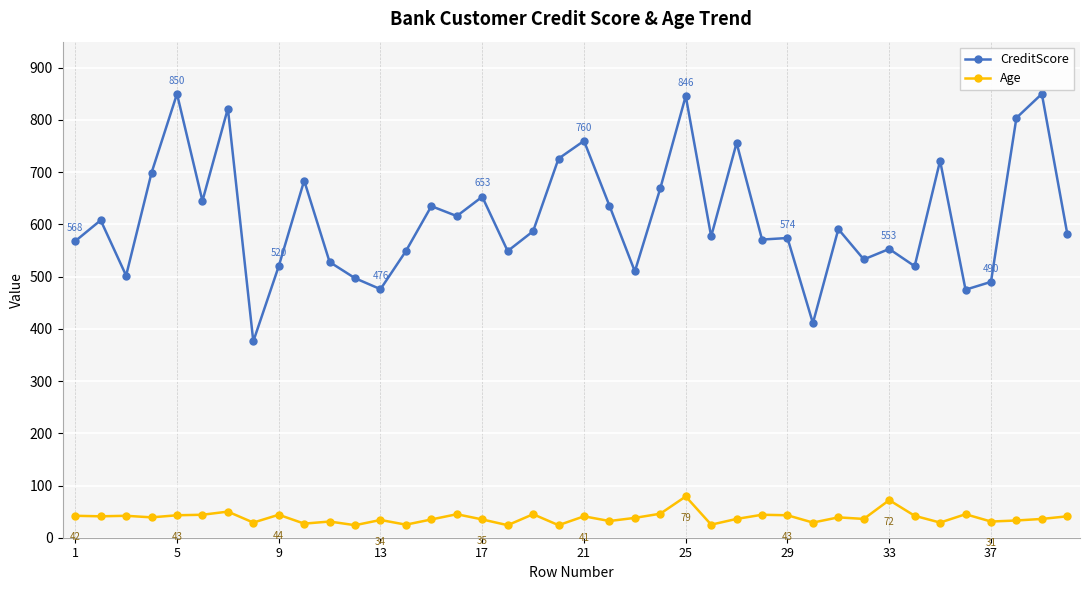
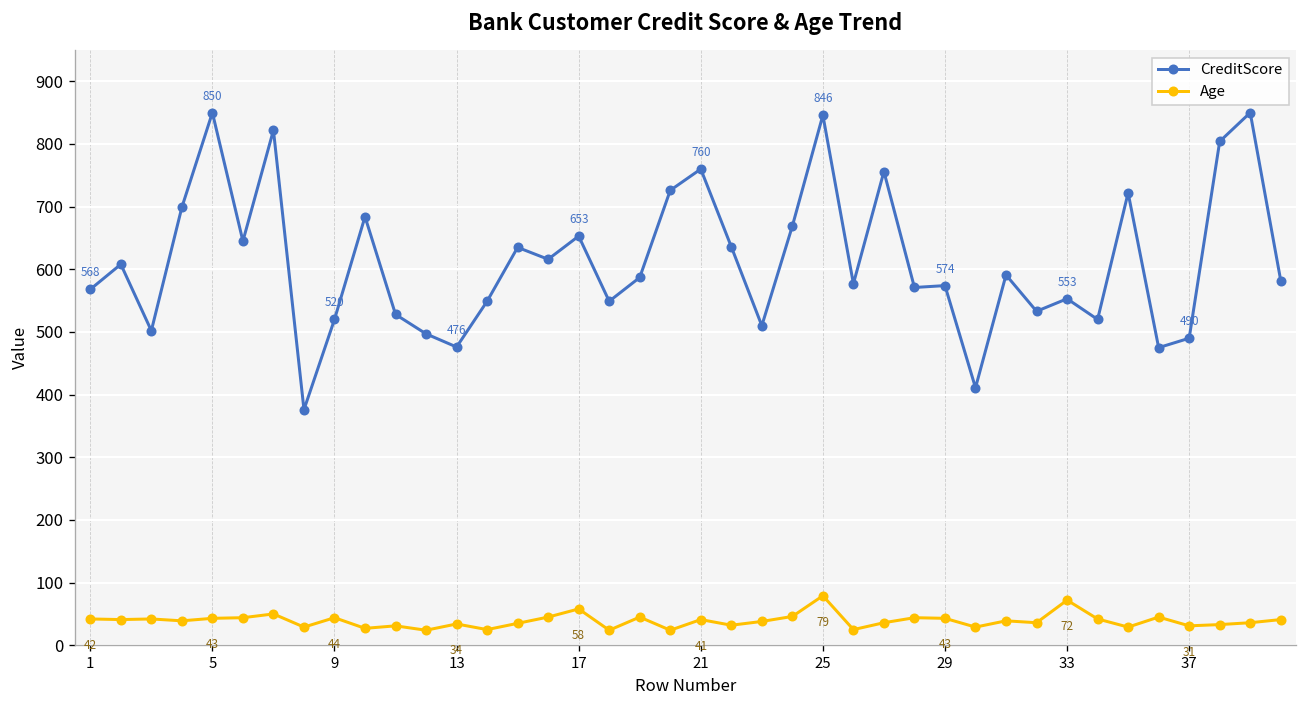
  {
    "CreditScore": {
      "1": 568,
      "5": 850,
      "9": 520,
      "13": 476,
      "17": 653,
      "21": 760,
      "25": 846,
      "29": 574,
      "33": 553,
      "37": 490
    },
    "Age": {
      "1": 42,
      "5": 43,
      "9": 44,
      "13": 34,
-     "17": 35,
+     "17": 58,
      "21": 41,
      "25": 79,
      "29": 43,
      "33": 72,
      "37": 31
    }
  }
